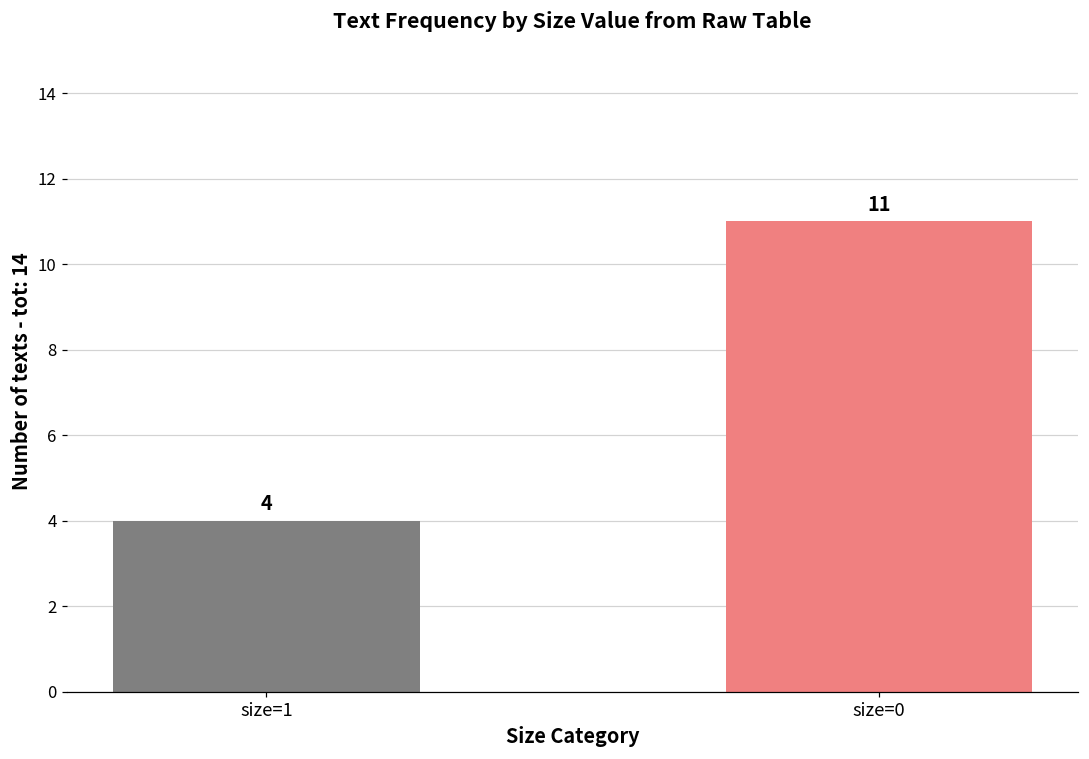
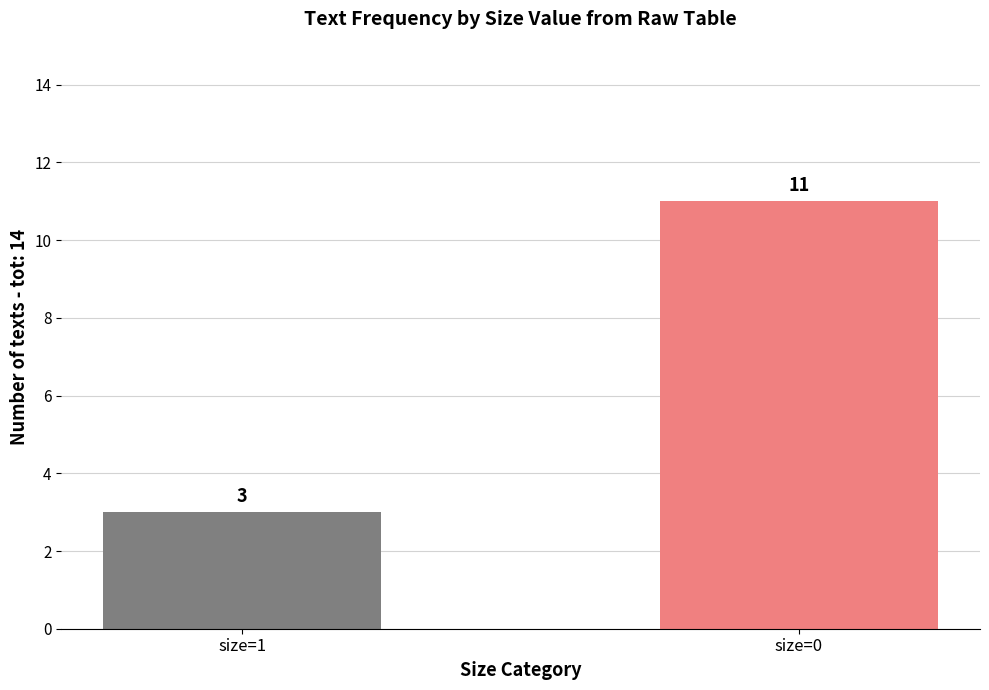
  {
-   "size=1": 4,
+   "size=1": 3,
    "size=0": 11
  }
